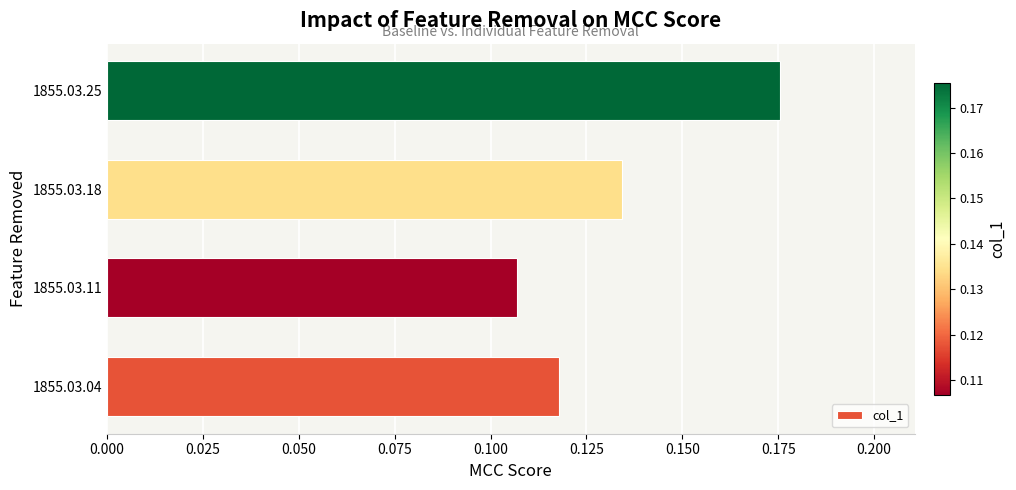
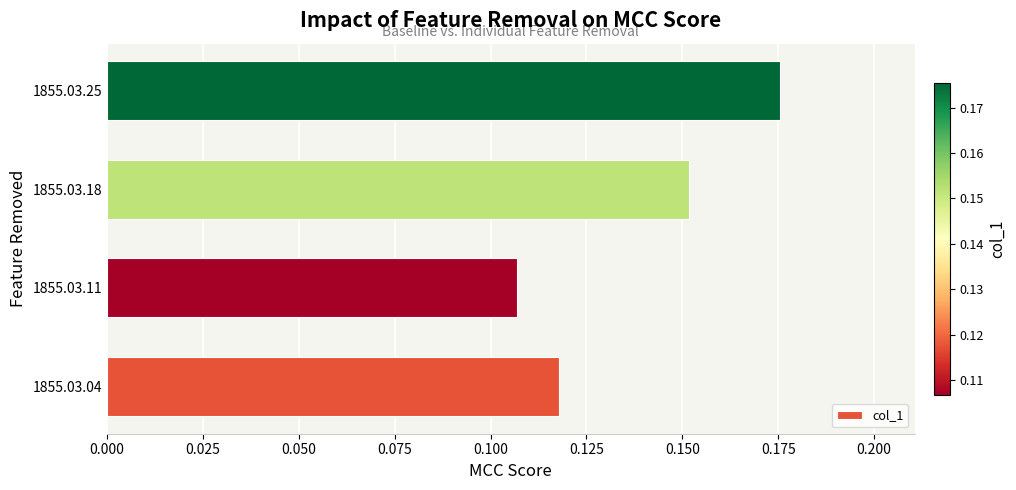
  {
    "1855.03.25": 0.175,
-   "1855.03.18": 0.134,
+   "1855.03.18": 0.152,
    "1855.03.11": 0.107,
    "1855.03.04": 0.118
  }
